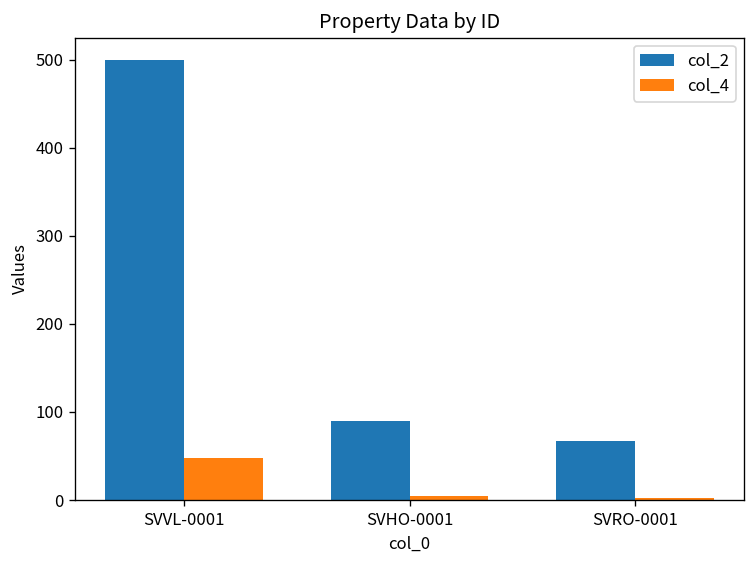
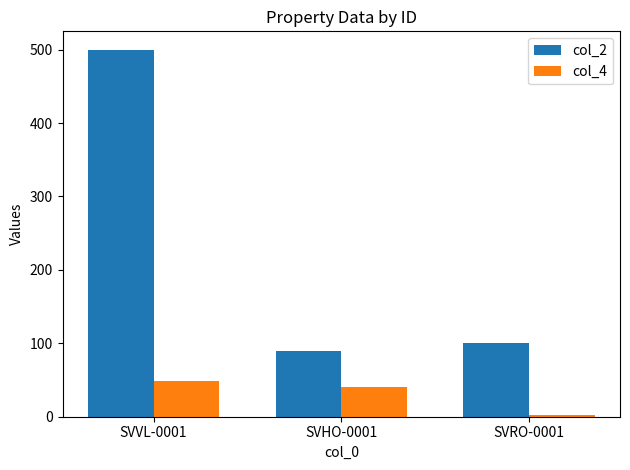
  {
    "col_2": {
      "SVVL-0001": 500,
      "SVHO-0001": 90,
-     "SVRO-0001": 70
+     "SVRO-0001": 100
    },
    "col_4": {
      "SVVL-0001": 50,
-     "SVHO-0001": 10
+     "SVHO-0001": 40
    }
  }
